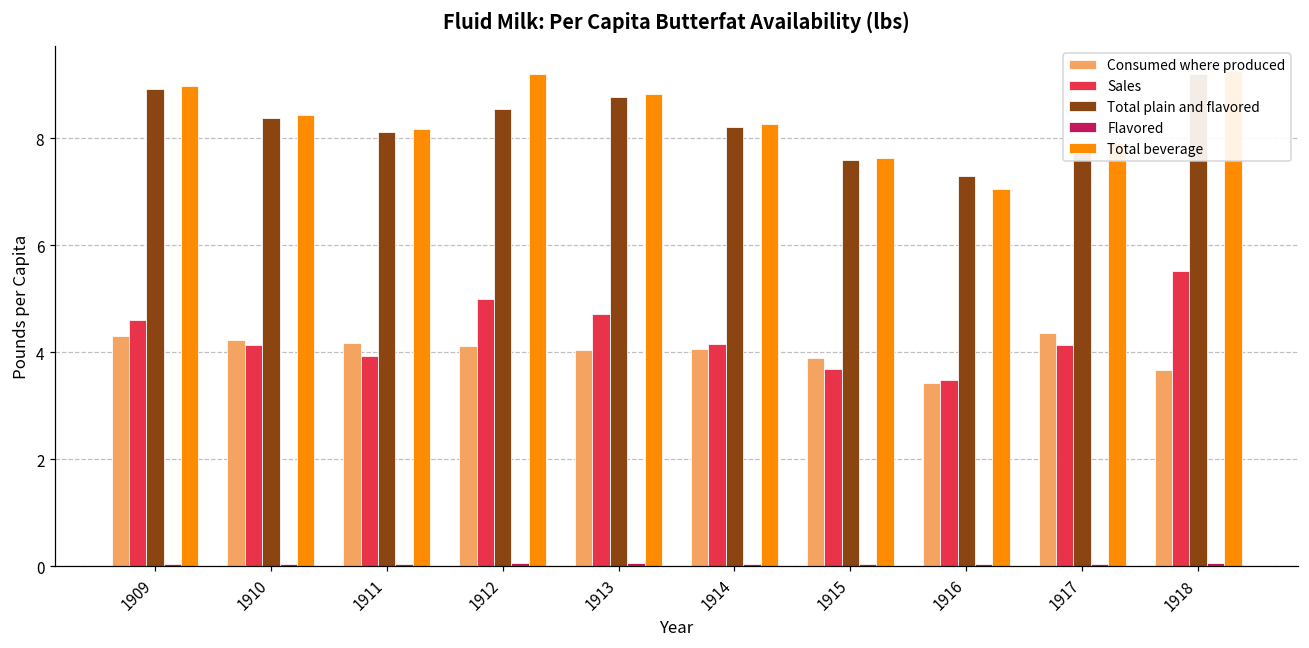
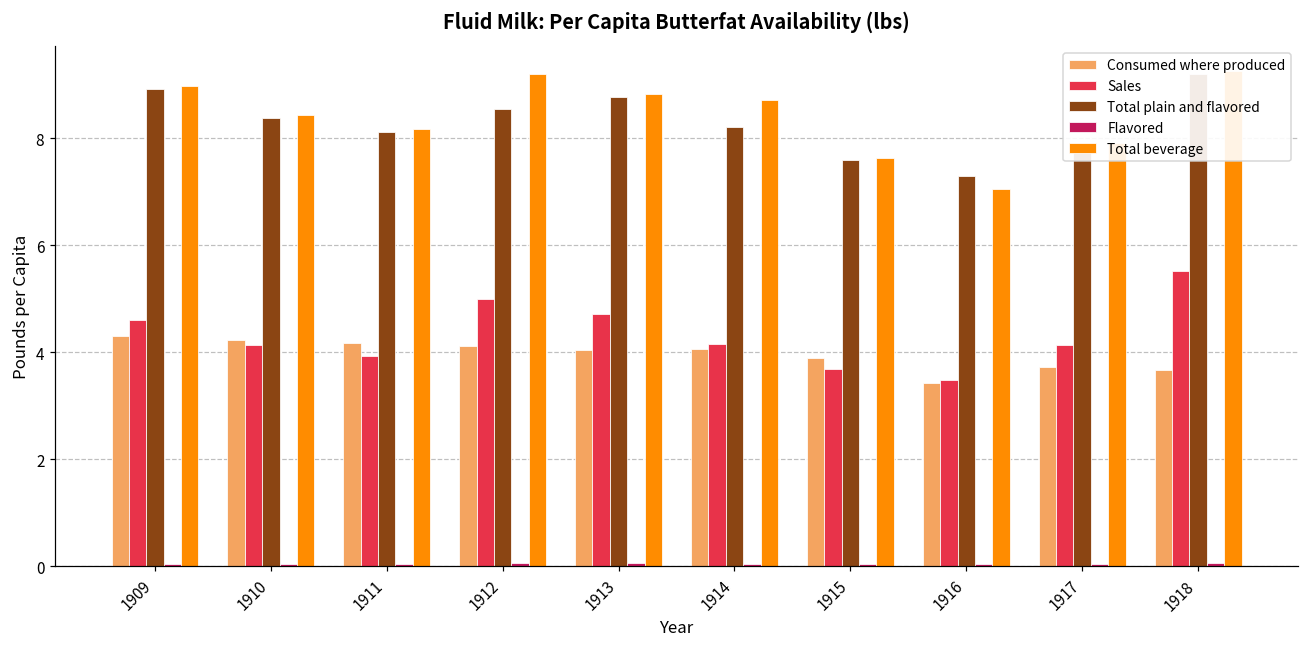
  {
    "Consumed where produced": {
      "1909": 4.3,
      "1910": 4.2,
      "1911": 4.2,
      "1912": 4.1,
      "1913": 4.1,
      "1914": 4.1,
      "1915": 3.9,
      "1916": 3.4,
-     "1917": 4.4,
+     "1917": 3.7,
      "1918": 3.7
    },
    "Total plain and flavored": {
      "1909": 8.9,
      "1910": 8.4,
      "1911": 8.1,
      "1912": 8.5,
      "1913": 8.8,
      "1914": 8.2,
      "1915": 7.6,
      "1916": 7.3
    },
    "Total beverage": {
      "1909": 9.0,
      "1910": 8.4,
      "1911": 8.2,
      "1912": 9.2,
      "1913": 8.8,
-     "1914": 8.3,
+     "1914": 8.7,
      "1915": 7.6,
      "1916": 7.1
    }
  }
